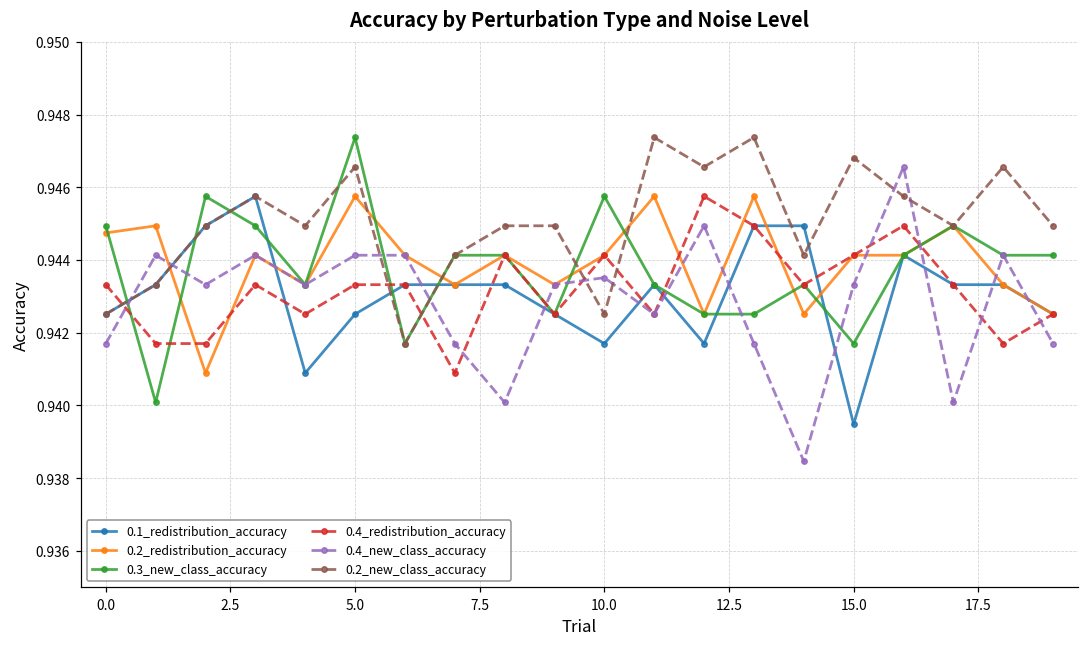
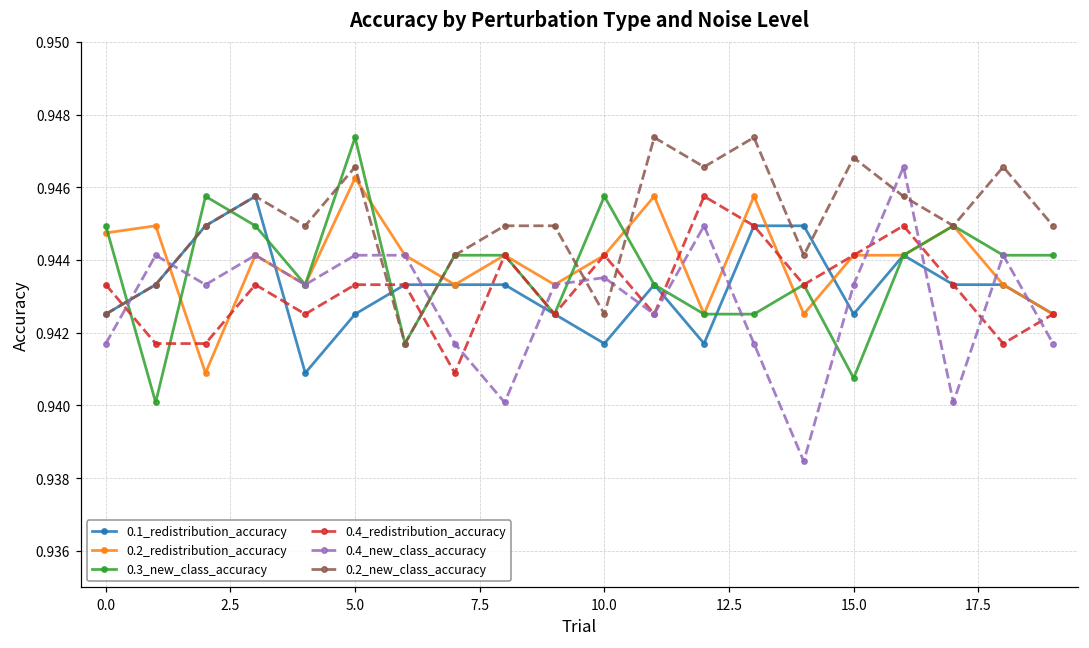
  {
    "0.1_redistribution_accuracy": {
      "5.0": 0.9425,
      "10.0": 0.9417,
-     "15.0": 0.9395
+     "15.0": 0.9425
    },
    "0.2_redistribution_accuracy": {
      "0.0": 0.9447,
-     "5.0": 0.9457
+     "5.0": 0.9463
    },
    "0.3_new_class_accuracy": {
      "0.0": 0.9449,
      "5.0": 0.9474,
      "10.0": 0.9457,
-     "15.0": 0.9417
+     "15.0": 0.9408
    },
    "0.4_redistribution_accuracy": {
      "0.0": 0.9433,
      "5.0": 0.9433
    },
    "0.4_new_class_accuracy": {
      "0.0": 0.9417,
      "5.0": 0.9441,
      "10.0": 0.9435,
      "15.0": 0.9433
    },
    "0.2_new_class_accuracy": {
      "5.0": 0.9466,
      "10.0": 0.9425,
      "15.0": 0.9468
    }
  }
